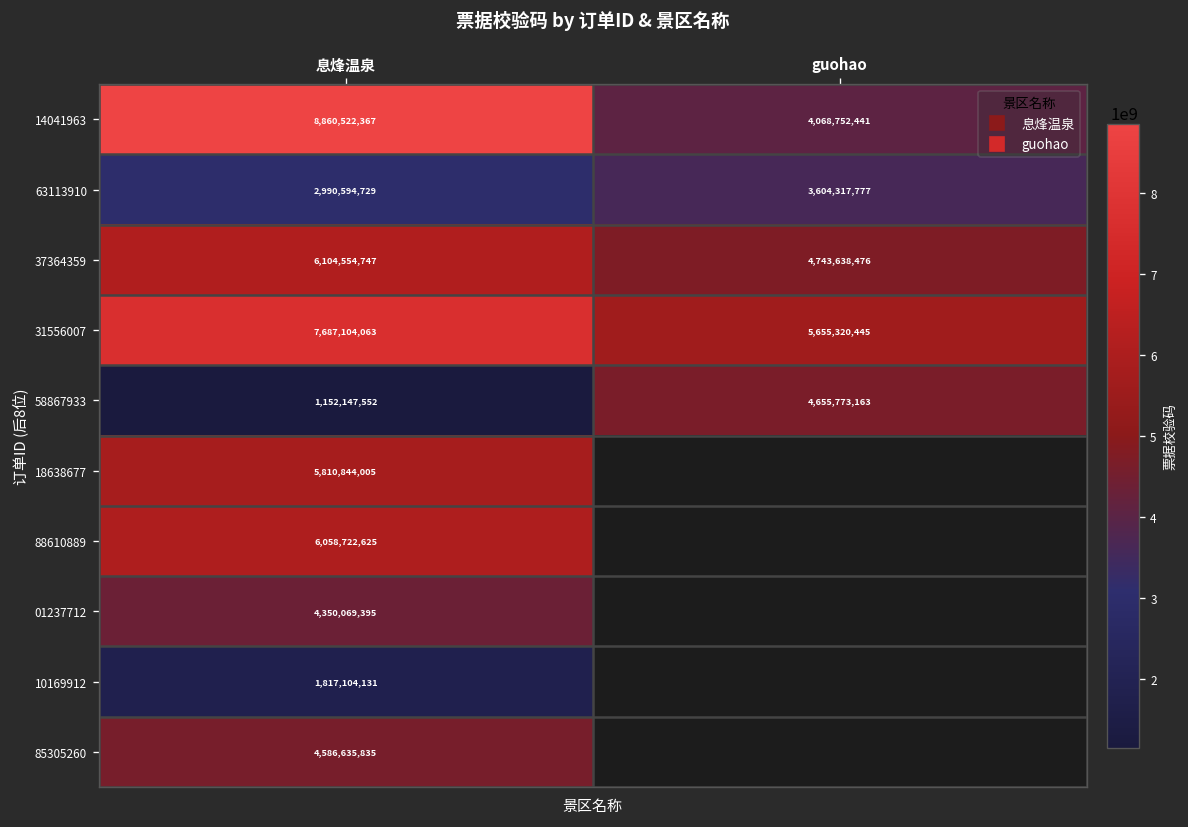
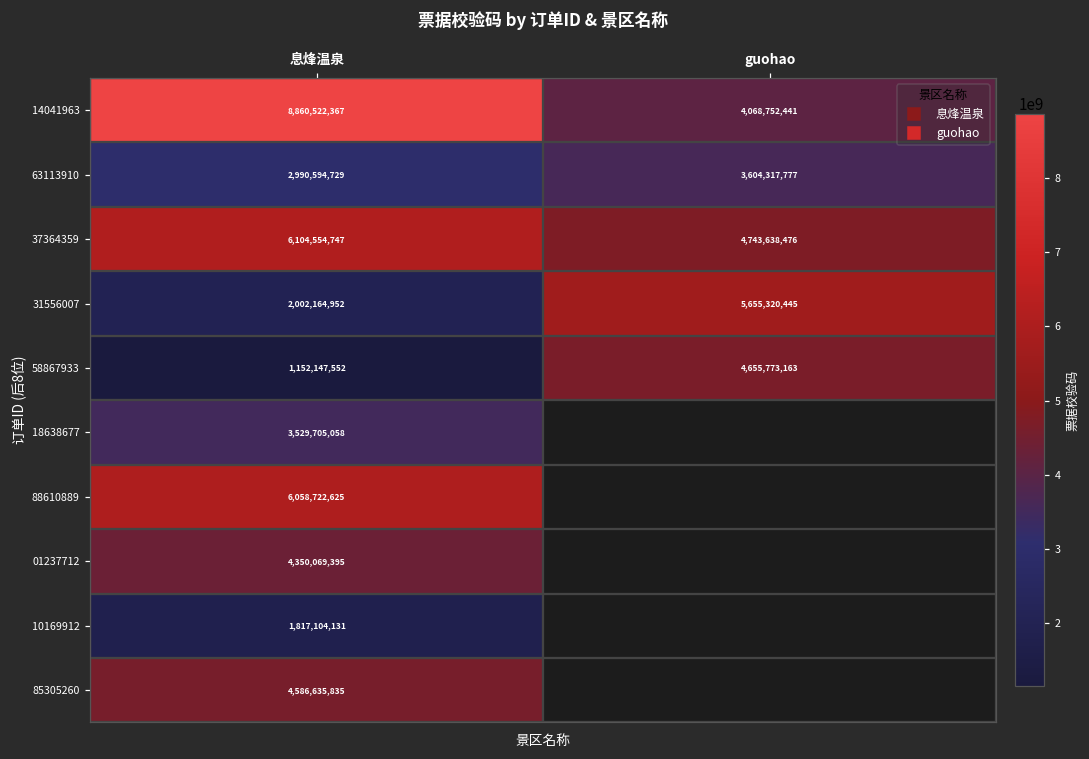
  {
    "14041963": {
      "息烽温泉": "8,860,522,367",
      "guohao": "4,068,752,441"
    },
    "63113910": {
      "息烽温泉": "2,990,594,729",
      "guohao": "3,604,317,777"
    },
    "37364359": {
      "息烽温泉": "6,104,554,747",
      "guohao": "4,743,638,476"
    },
    "31556007": {
-     "息烽温泉": "7,687,104,063",
+     "息烽温泉": "2,002,164,952",
      "guohao": "5,655,320,445"
    },
    "58867933": {
      "息烽温泉": "1,152,147,552",
      "guohao": "4,655,773,163"
    },
    "18638677": {
-     "息烽温泉": "5,810,844,005"
+     "息烽温泉": "3,529,705,058"
    },
    "88610889": {
      "息烽温泉": "6,058,722,625"
    },
    "01237712": {
      "息烽温泉": "4,350,069,395"
    },
    "10169912": {
      "息烽温泉": "1,817,104,131"
    },
    "85305260": {
      "息烽温泉": "4,586,635,835"
    }
  }
